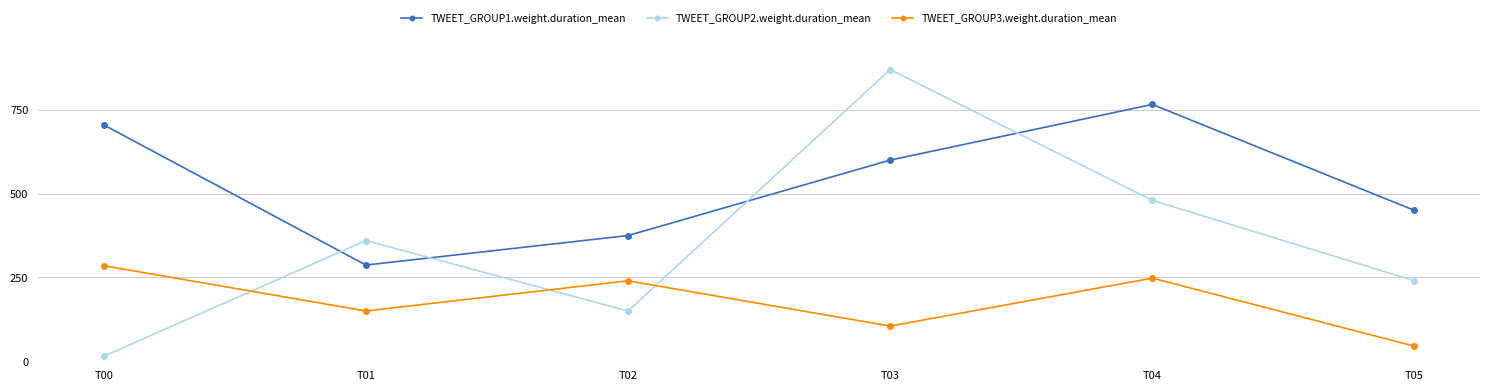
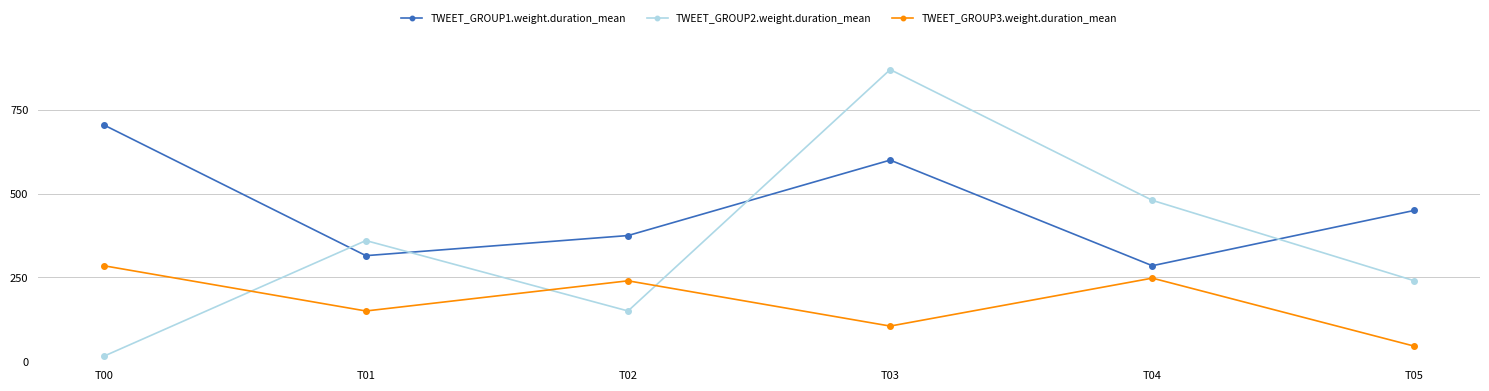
  {
    "TWEET_GROUP1.weight.duration_mean": {
      "T00": 710,
-     "T01": 290,
+     "T01": 320,
      "T02": 380,
      "T03": 600,
-     "T04": 770,
+     "T04": 290,
      "T05": 450
    },
    "TWEET_GROUP2.weight.duration_mean": {
      "T00": 20,
      "T01": 360,
      "T02": 150,
      "T03": 870,
      "T04": 480,
      "T05": 240
    },
    "TWEET_GROUP3.weight.duration_mean": {
      "T00": 290,
      "T01": 150,
      "T02": 240,
      "T03": 110,
      "T04": 250,
      "T05": 50
    }
  }
